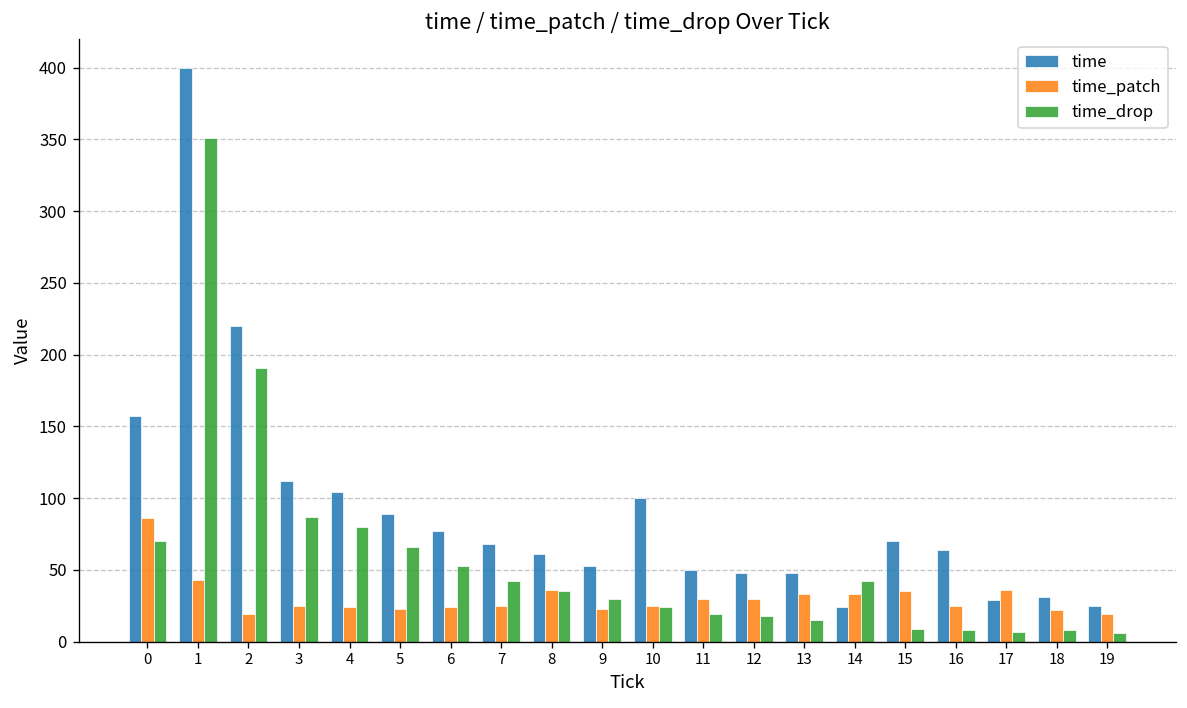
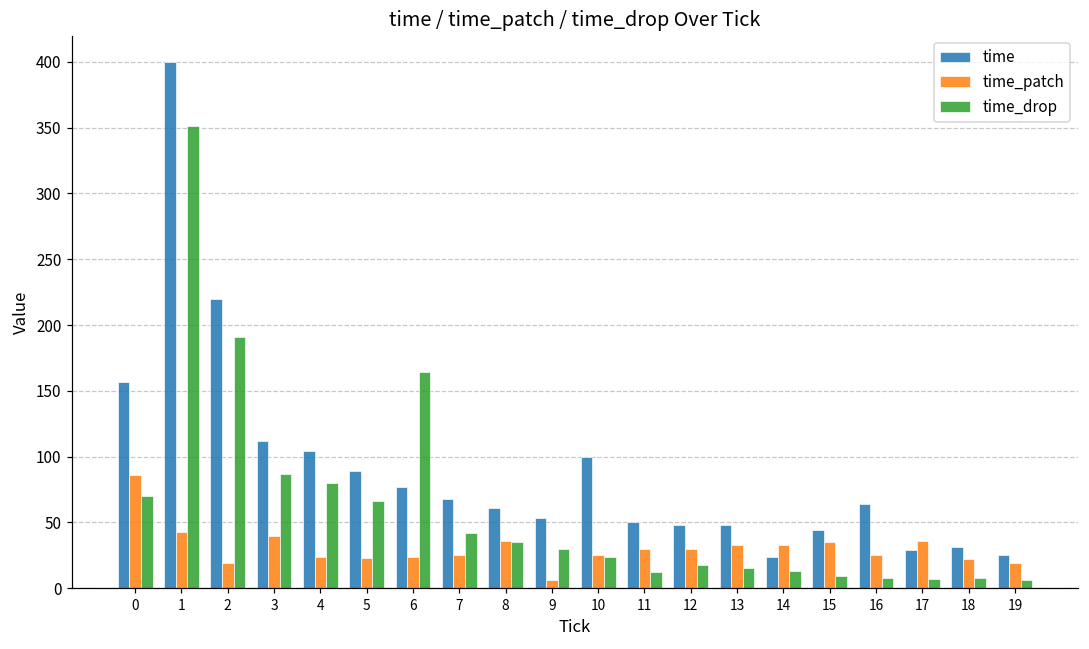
  {
    "time": {
      "0": 157,
      "1": 400,
      "2": 220,
      "3": 112,
      "4": 104,
      "5": 89,
      "6": 77,
      "7": 68,
      "8": 61,
      "9": 53,
      "10": 100,
      "11": 50,
      "12": 48,
      "13": 48,
      "14": 24,
-     "15": 70,
+     "15": 44,
      "16": 64,
      "17": 29,
      "18": 31,
      "19": 25
    },
    "time_patch": {
      "0": 86,
      "1": 43,
      "2": 19,
-     "3": 25,
+     "3": 40,
      "4": 24,
      "5": 23,
      "6": 24,
      "7": 25,
      "8": 36,
-     "9": 23,
+     "9": 6,
      "10": 25,
      "11": 30,
      "12": 30,
      "13": 33,
      "14": 33,
      "15": 35,
      "16": 25,
      "17": 36,
      "18": 22,
      "19": 19
    },
    "time_drop": {
      "0": 70,
      "1": 351,
      "2": 191,
      "3": 87,
      "4": 80,
      "5": 66,
-     "6": 53,
+     "6": 164,
      "7": 42,
      "8": 35,
      "9": 30,
      "10": 24,
-     "11": 19,
+     "11": 12,
      "12": 18,
      "13": 15,
-     "14": 42,
+     "14": 13,
      "15": 9,
      "16": 8,
      "17": 7,
      "18": 8,
      "19": 6
    }
  }
